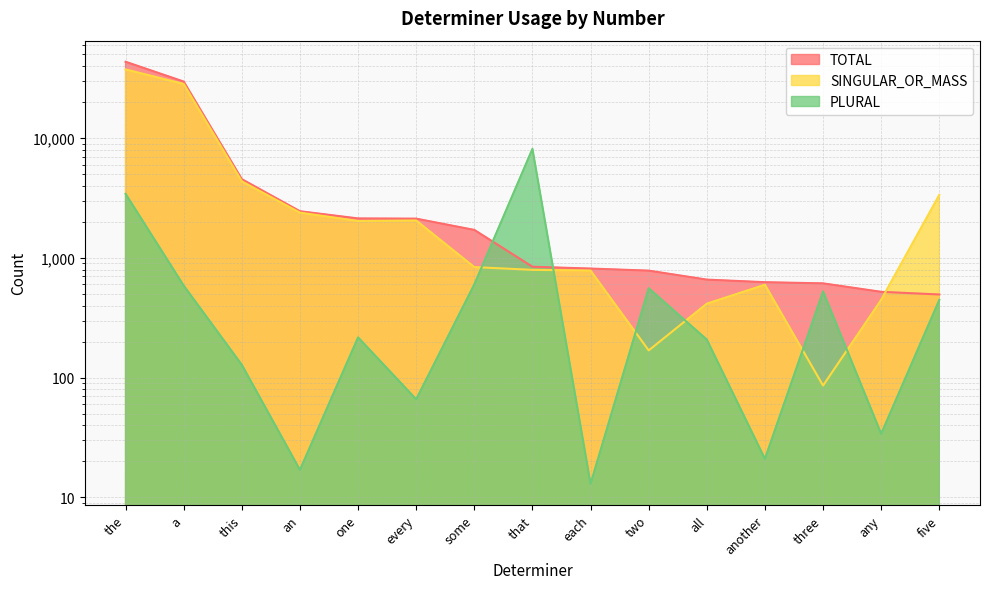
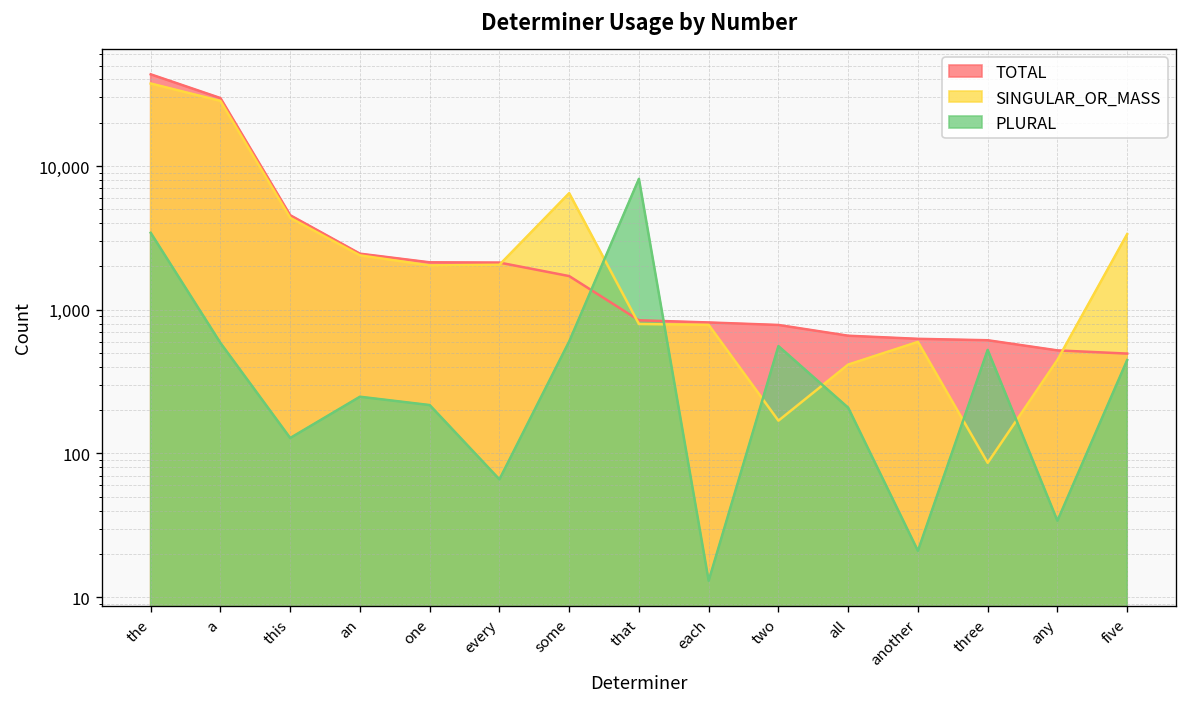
  {
    "TOTAL": {
      "the": "43,000",
      "one": "2,100",
      "some": "1,700",
      "that": "800",
      "two": "800",
      "all": "700",
      "three": "600",
      "any": "500",
      "five": "500"
    },
    "SINGULAR_OR_MASS": {
      "the": "37,000",
      "one": "2,000",
-     "some": "800",
+     "some": "6,000",
      "that": "800",
      "two": "170",
      "all": "420",
      "three": "90",
      "any": "450",
      "five": "3,400"
    },
    "PLURAL": {
      "the": "3,400",
      "a": "600",
      "this": "130",
-     "an": "17",
+     "an": "250",
      "one": "220",
      "every": "70",
      "some": "600",
      "that": "8,000",
      "each": "13",
      "two": "600",
      "all": "210",
      "another": "21",
      "three": "500",
      "any": "34",
      "five": "450"
    }
  }
